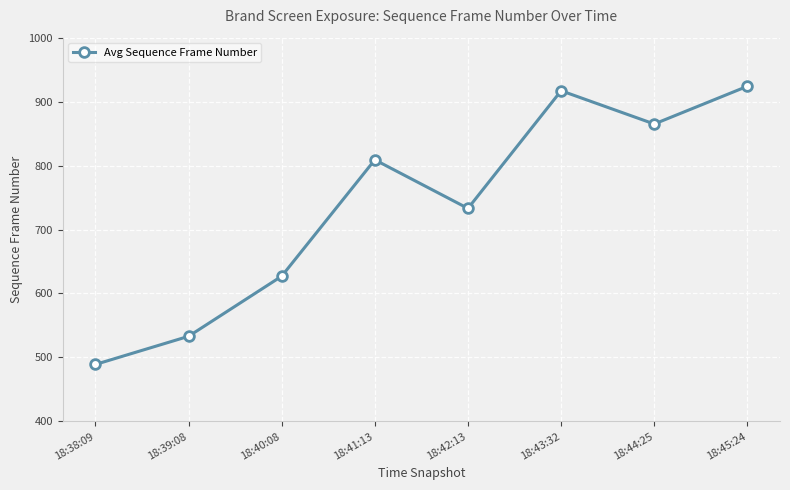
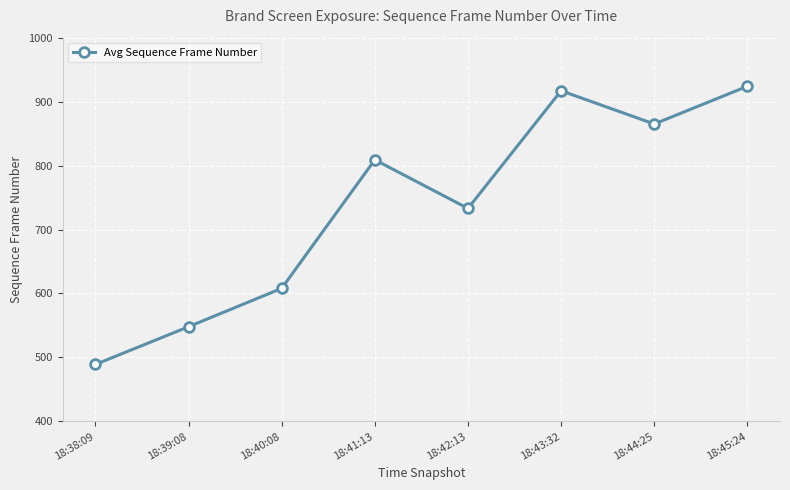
  {
    "18:38:09": 490,
-   "18:39:08": 530,
-   "18:40:08": 630,
+   "18:39:08": 550,
+   "18:40:08": 610,
    "18:41:13": 810,
    "18:42:13": 730,
    "18:43:32": 920,
    "18:44:25": 870,
    "18:45:24": 920
  }
